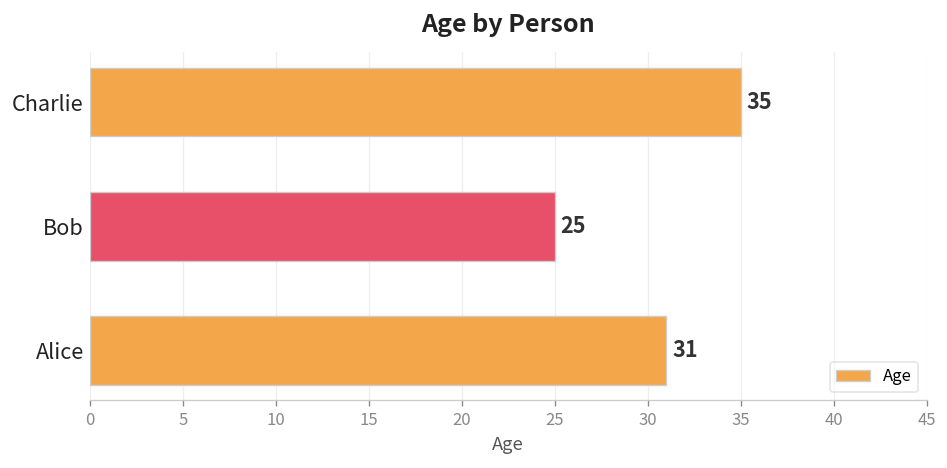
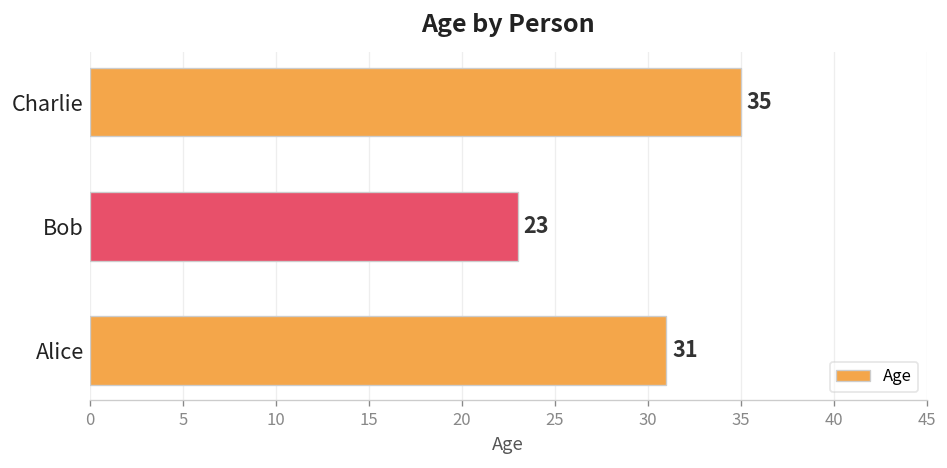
  {
    "Charlie": 35,
-   "Bob": 25,
+   "Bob": 23,
    "Alice": 31
  }
